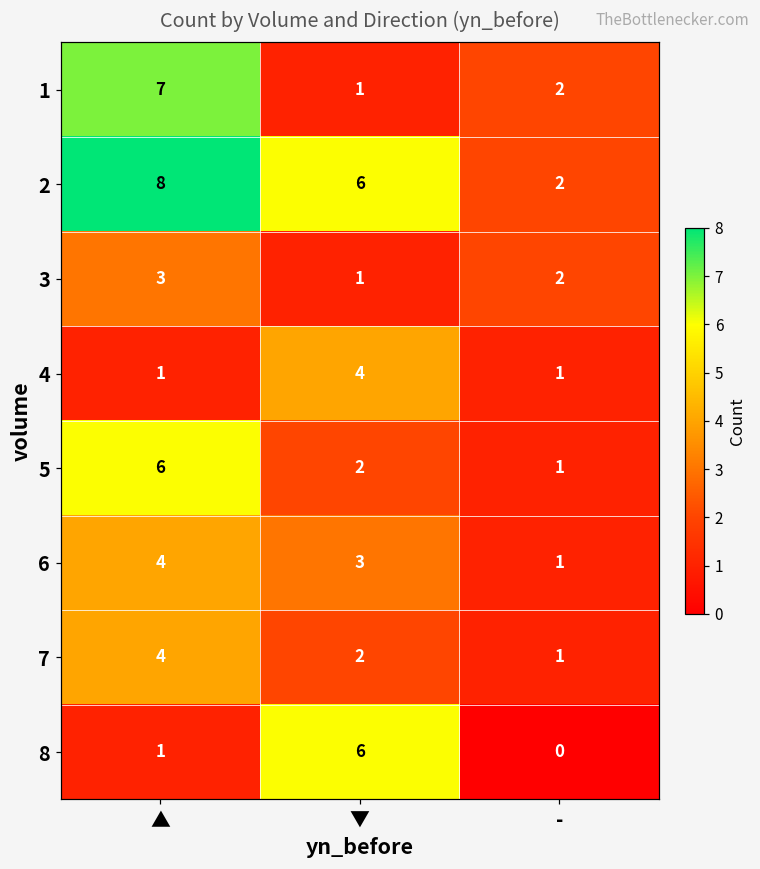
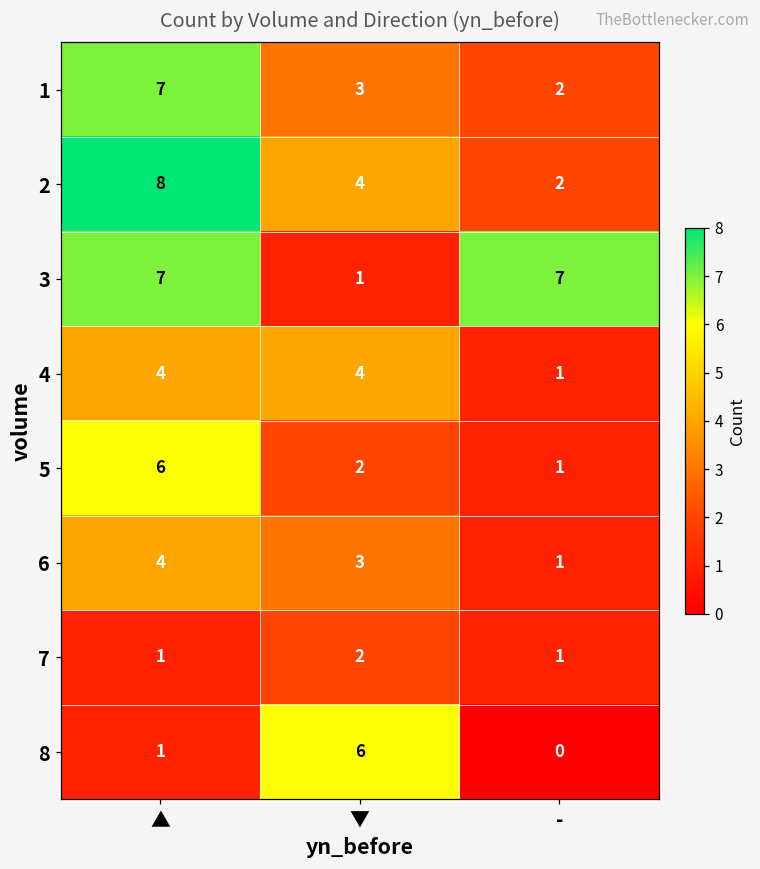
  {
    "1": {
      "▲": 7,
-     "▼": 1,
+     "▼": 3,
      "-": 2
    },
    "2": {
      "▲": 8,
-     "▼": 6,
+     "▼": 4,
      "-": 2
    },
    "3": {
-     "▲": 3,
+     "▲": 7,
      "▼": 1,
-     "-": 2
+     "-": 7
    },
    "4": {
-     "▲": 1,
+     "▲": 4,
      "▼": 4,
      "-": 1
    },
    "5": {
      "▲": 6,
      "▼": 2,
      "-": 1
    },
    "6": {
      "▲": 4,
      "▼": 3,
      "-": 1
    },
    "7": {
-     "▲": 4,
+     "▲": 1,
      "▼": 2,
      "-": 1
    },
    "8": {
      "▲": 1,
      "▼": 6,
      "-": 0
    }
  }
